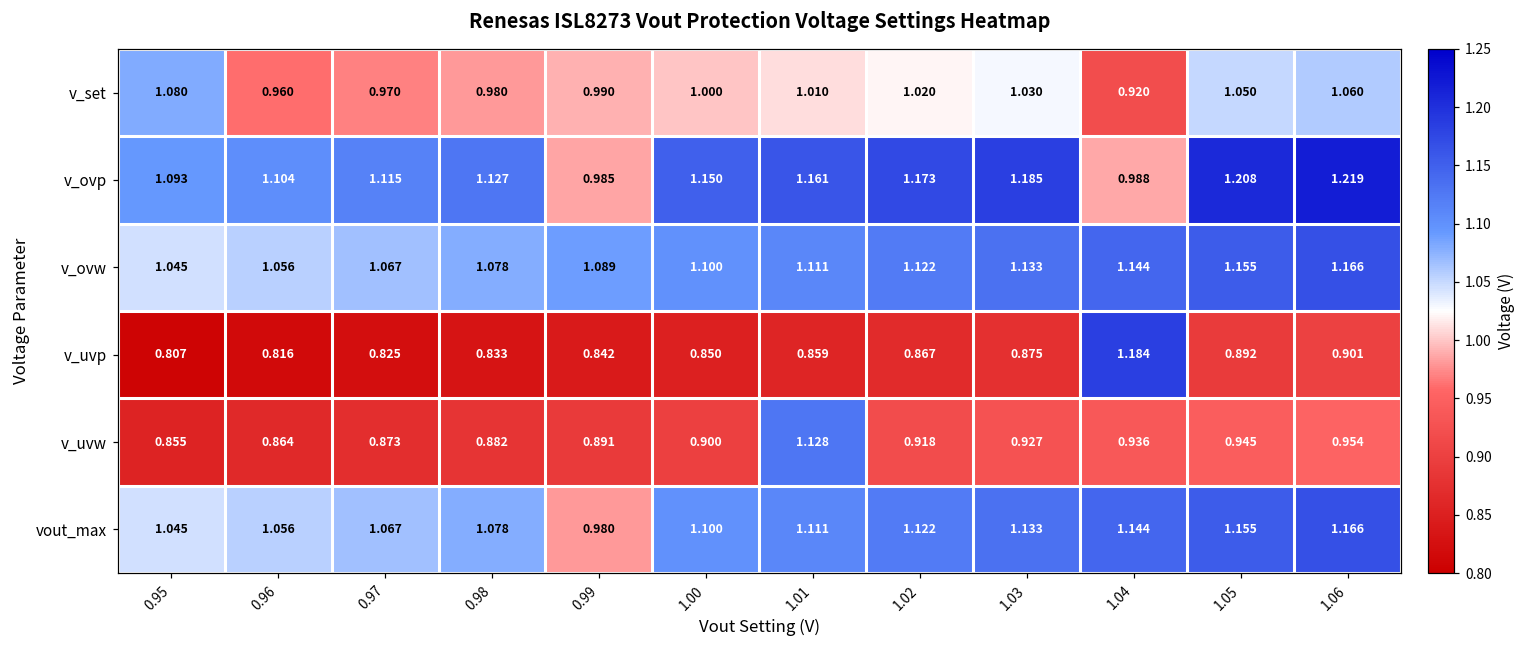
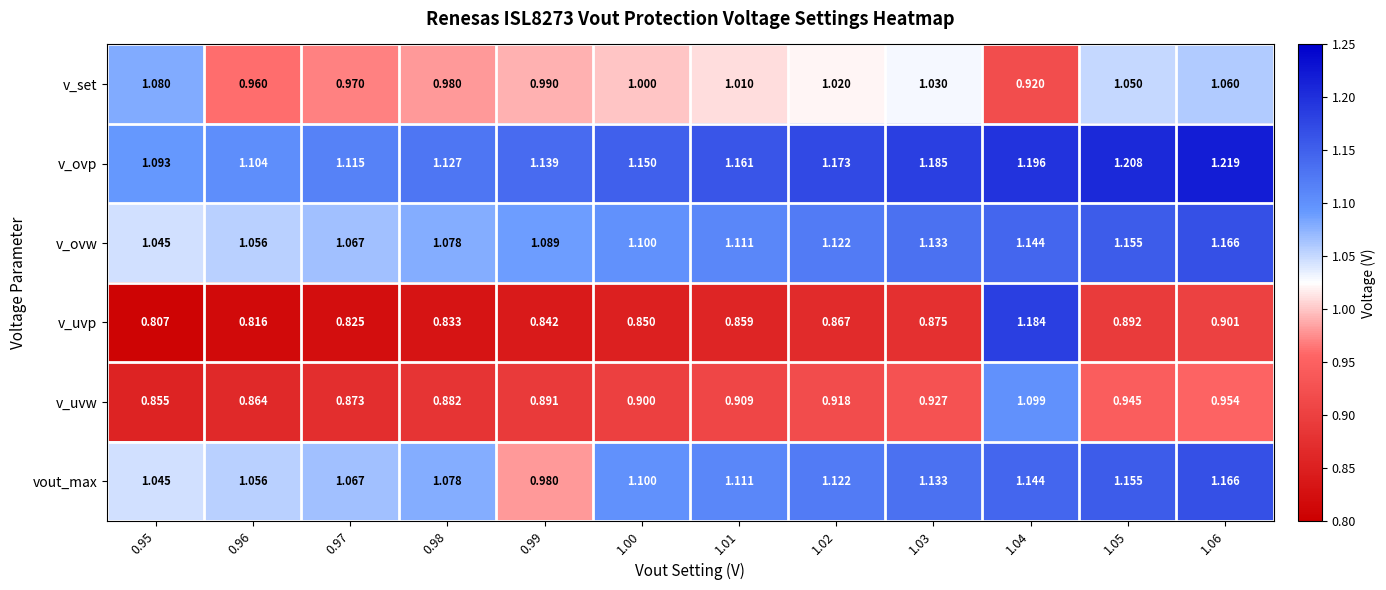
  {
    "v_set": {
      "0.95": 1.080,
      "0.96": 0.960,
      "0.97": 0.970,
      "0.98": 0.980,
      "0.99": 0.990,
      "1.00": 1.000,
      "1.01": 1.010,
      "1.02": 1.020,
      "1.03": 1.030,
      "1.04": 0.920,
      "1.05": 1.050,
      "1.06": 1.060
    },
    "v_ovp": {
      "0.95": 1.093,
      "0.96": 1.104,
      "0.97": 1.115,
      "0.98": 1.127,
-     "0.99": 0.985,
+     "0.99": 1.139,
      "1.00": 1.150,
      "1.01": 1.161,
      "1.02": 1.173,
      "1.03": 1.185,
-     "1.04": 0.988,
+     "1.04": 1.196,
      "1.05": 1.208,
      "1.06": 1.219
    },
    "v_ovw": {
      "0.95": 1.045,
      "0.96": 1.056,
      "0.97": 1.067,
      "0.98": 1.078,
      "0.99": 1.089,
      "1.00": 1.100,
      "1.01": 1.111,
      "1.02": 1.122,
      "1.03": 1.133,
      "1.04": 1.144,
      "1.05": 1.155,
      "1.06": 1.166
    },
    "v_uvp": {
      "0.95": 0.807,
      "0.96": 0.816,
      "0.97": 0.825,
      "0.98": 0.833,
      "0.99": 0.842,
      "1.00": 0.850,
      "1.01": 0.859,
      "1.02": 0.867,
      "1.03": 0.875,
      "1.04": 1.184,
      "1.05": 0.892,
      "1.06": 0.901
    },
    "v_uvw": {
      "0.95": 0.855,
      "0.96": 0.864,
      "0.97": 0.873,
      "0.98": 0.882,
      "0.99": 0.891,
      "1.00": 0.900,
-     "1.01": 1.128,
+     "1.01": 0.909,
      "1.02": 0.918,
      "1.03": 0.927,
-     "1.04": 0.936,
+     "1.04": 1.099,
      "1.05": 0.945,
      "1.06": 0.954
    },
    "vout_max": {
      "0.95": 1.045,
      "0.96": 1.056,
      "0.97": 1.067,
      "0.98": 1.078,
      "0.99": 0.980,
      "1.00": 1.100,
      "1.01": 1.111,
      "1.02": 1.122,
      "1.03": 1.133,
      "1.04": 1.144,
      "1.05": 1.155,
      "1.06": 1.166
    }
  }
